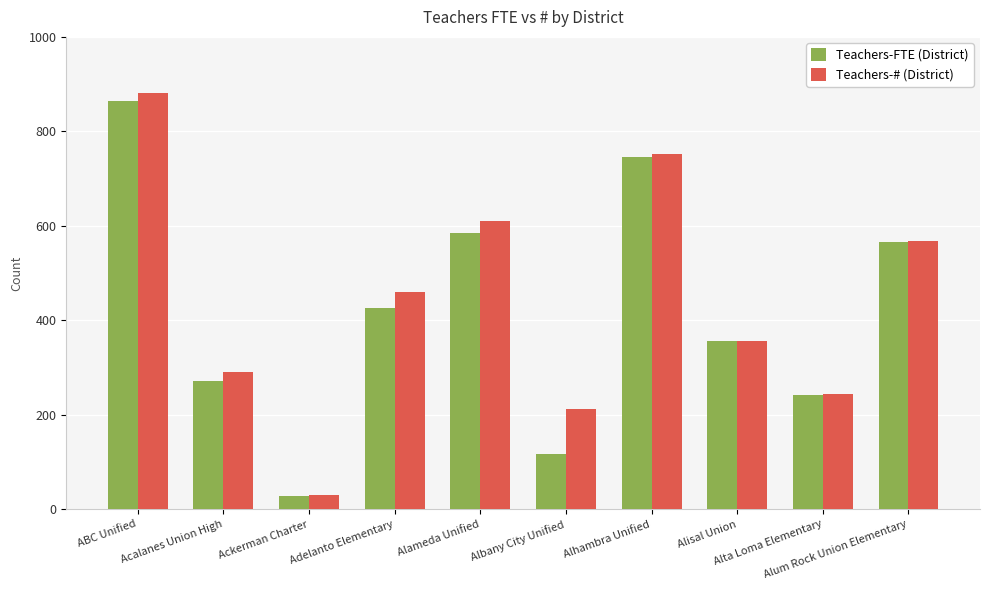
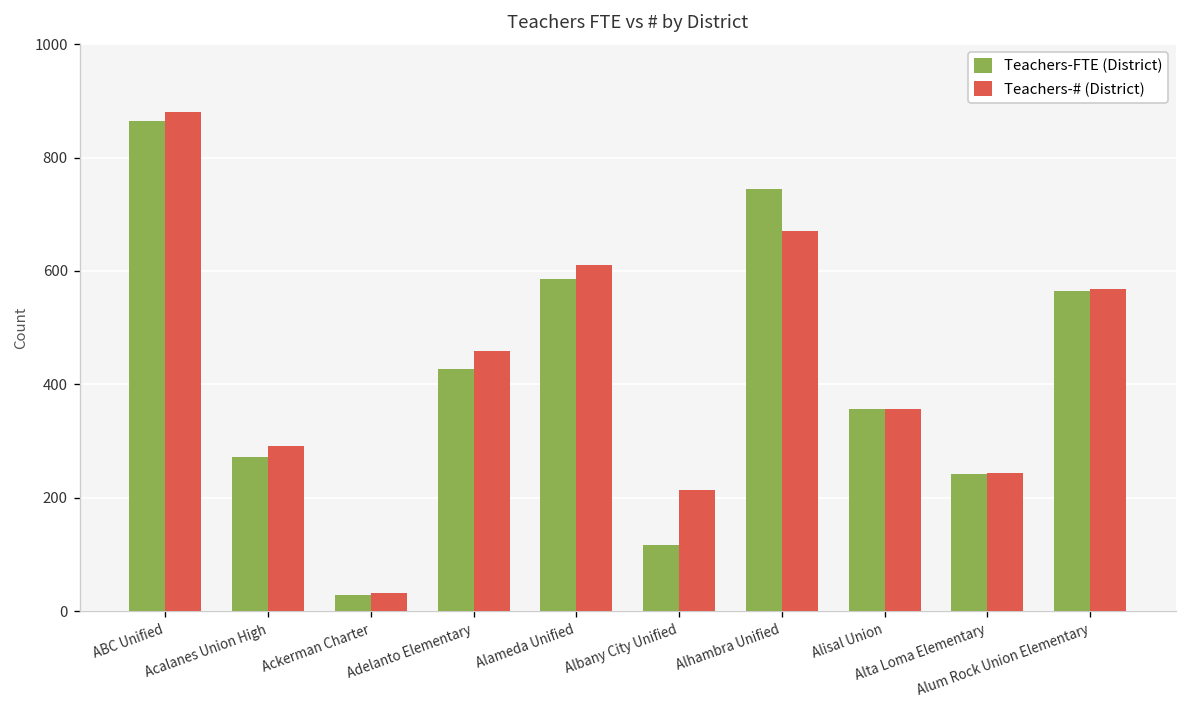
  {
    "Teachers-FTE (District)": {
      "ABC Unified": 860,
      "Acalanes Union High": 270,
      "Ackerman Charter": 30,
      "Adelanto Elementary": 430,
      "Alameda Unified": 590,
      "Albany City Unified": 120,
      "Alhambra Unified": 750,
      "Alisal Union": 360,
      "Alta Loma Elementary": 240,
      "Alum Rock Union Elementary": 570
    },
    "Teachers-# (District)": {
      "ABC Unified": 880,
      "Acalanes Union High": 290,
      "Ackerman Charter": 30,
      "Adelanto Elementary": 460,
      "Alameda Unified": 610,
      "Albany City Unified": 210,
-     "Alhambra Unified": 750,
+     "Alhambra Unified": 670,
      "Alisal Union": 360,
      "Alta Loma Elementary": 240,
      "Alum Rock Union Elementary": 570
    }
  }
